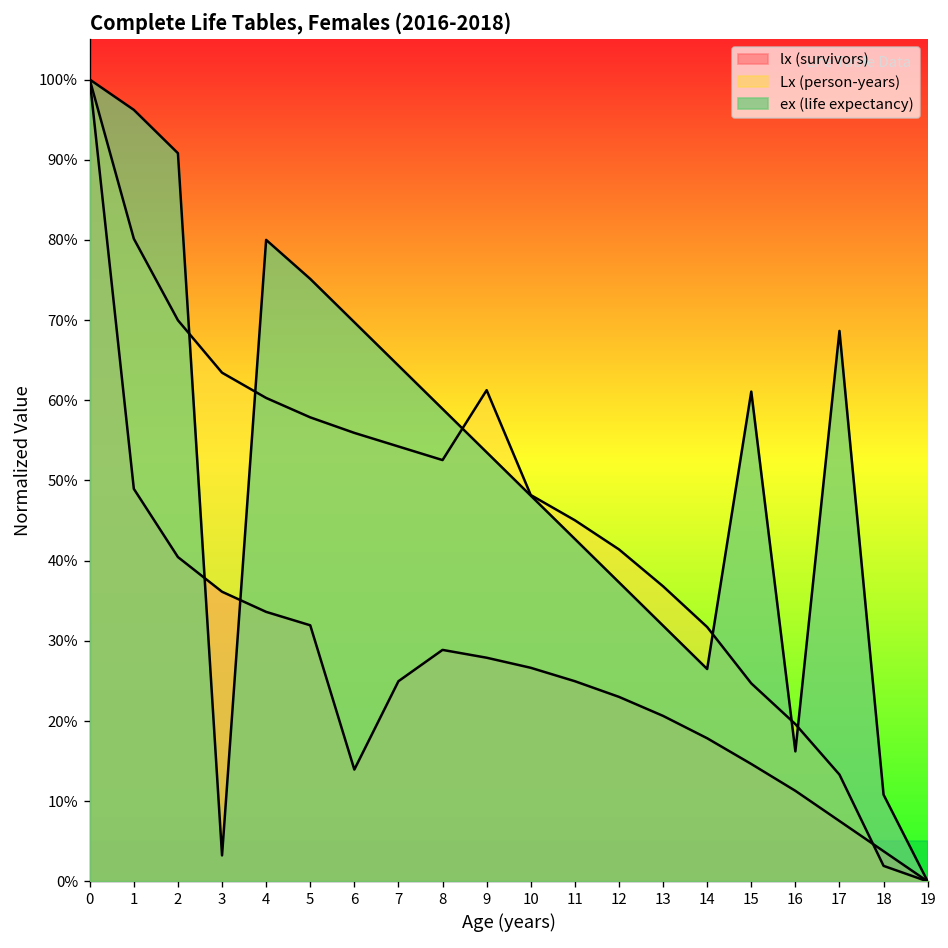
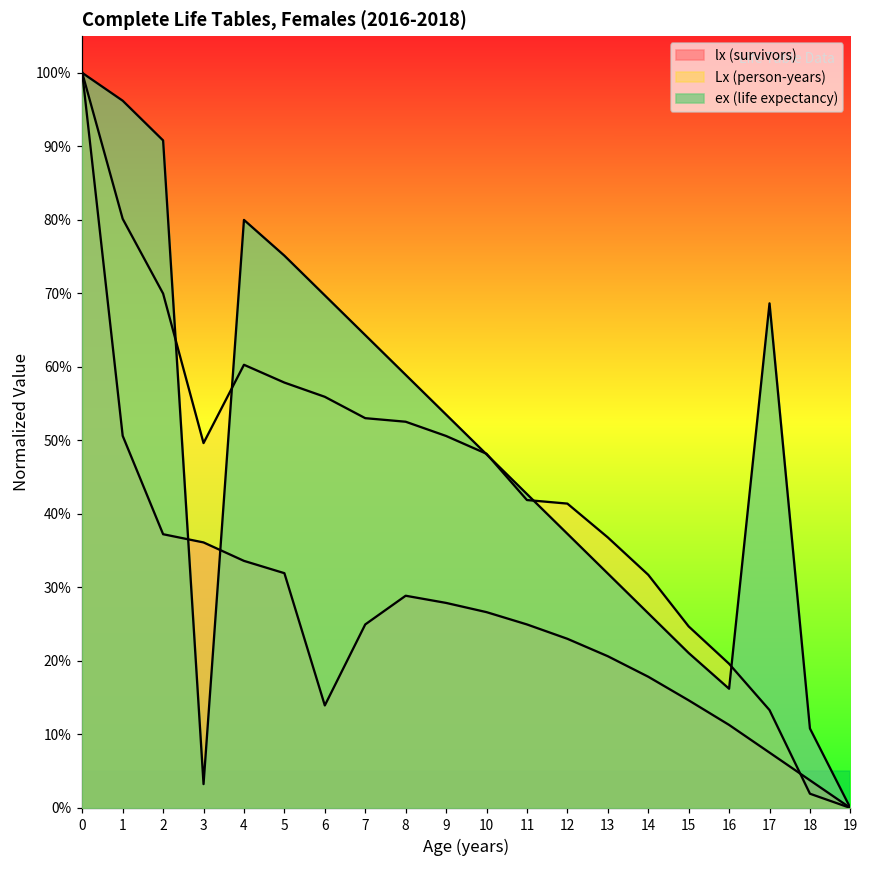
  {
    "lx (survivors)": {
-     "1": "49%",
-     "2": "40%",
+     "1": "51%",
+     "2": "37%",
      "3": "36%",
      "4": "34%",
      "5": "32%",
      "6": "14%",
      "7": "25%",
      "8": "29%",
      "9": "28%",
      "10": "27%",
      "11": "25%",
      "12": "23%",
      "13": "21%",
      "14": "18%",
      "15": "15%",
      "16": "11%",
      "17": "8%"
    },
    "Lx (person-years)": {
      "1": "80%",
      "2": "70%",
-     "3": "63%",
+     "3": "50%",
      "4": "60%",
      "5": "58%",
      "6": "56%",
-     "7": "54%",
+     "7": "53%",
      "8": "53%",
-     "9": "61%",
-     "11": "45%",
+     "9": "51%",
+     "11": "42%",
      "12": "41%",
      "13": "37%",
      "14": "32%",
      "15": "25%",
      "16": "20%",
      "17": "13%"
    },
    "ex (life expectancy)": {
      "1": "96%",
      "2": "91%",
      "4": "80%",
      "5": "75%",
      "6": "70%",
      "7": "64%",
      "8": "59%",
      "9": "54%",
      "11": "43%",
      "12": "37%",
      "13": "32%",
      "14": "26%",
-     "15": "61%",
+     "15": "21%",
      "16": "16%",
      "17": "69%",
      "18": "11%"
    }
  }
